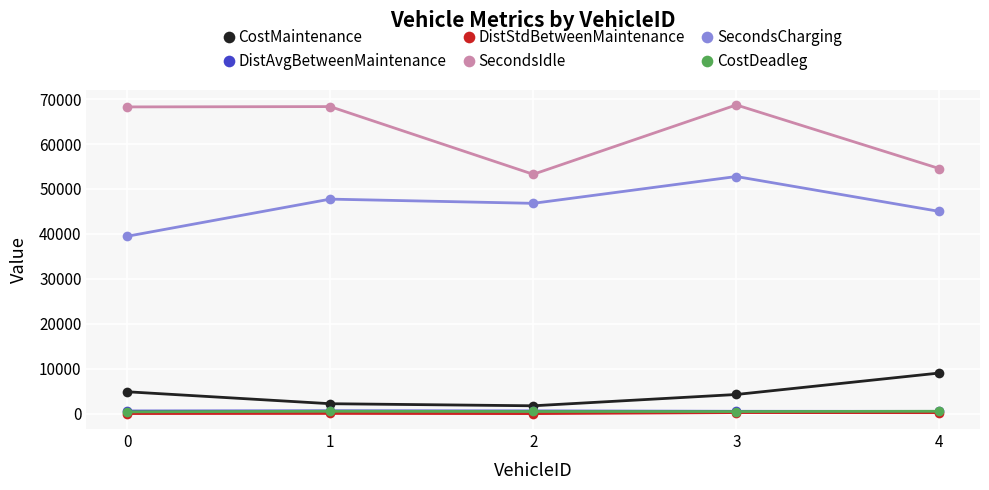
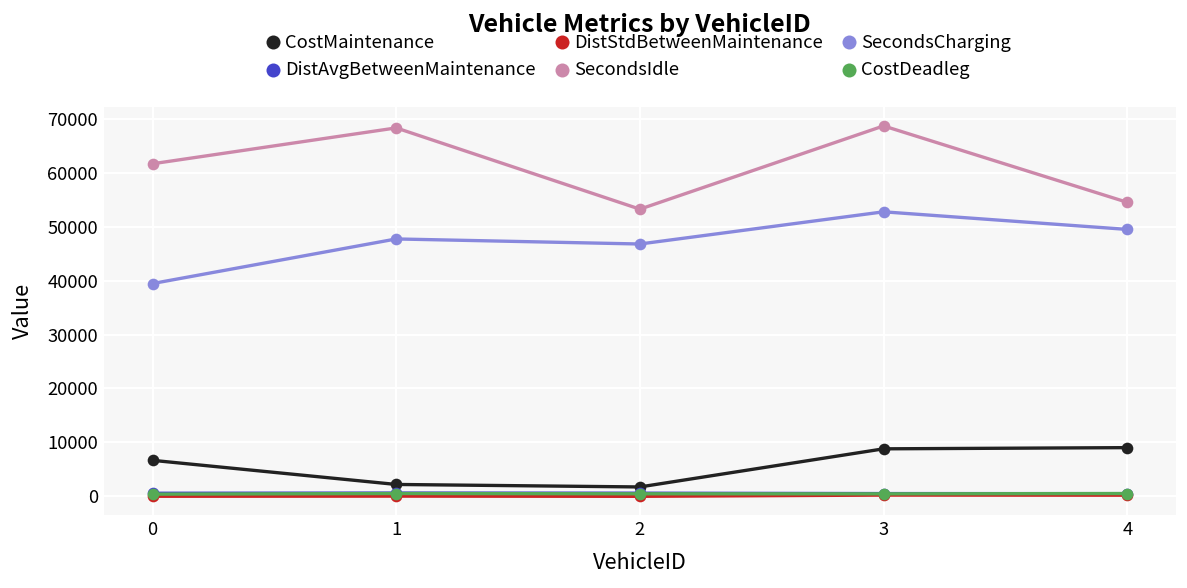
  {
    "CostMaintenance": {
-     "0": 5000,
+     "0": 7000,
      "1": 2000,
      "2": 2000,
-     "3": 4000,
+     "3": 9000,
      "4": 9000
    },
    "SecondsIdle": {
-     "0": 68000,
+     "0": 62000,
      "1": 68000,
      "2": 53000,
      "3": 69000,
      "4": 55000
    },
    "SecondsCharging": {
      "0": 39000,
      "1": 48000,
      "2": 47000,
      "3": 53000,
-     "4": 45000
+     "4": 50000
    }
  }
